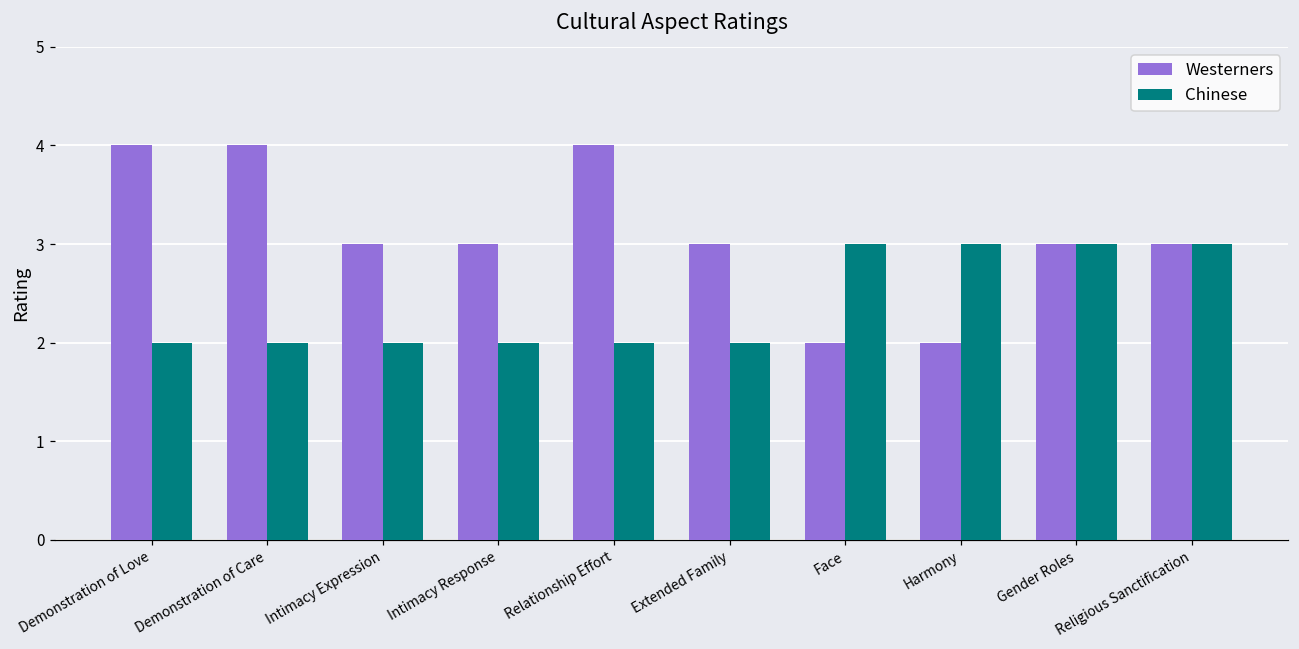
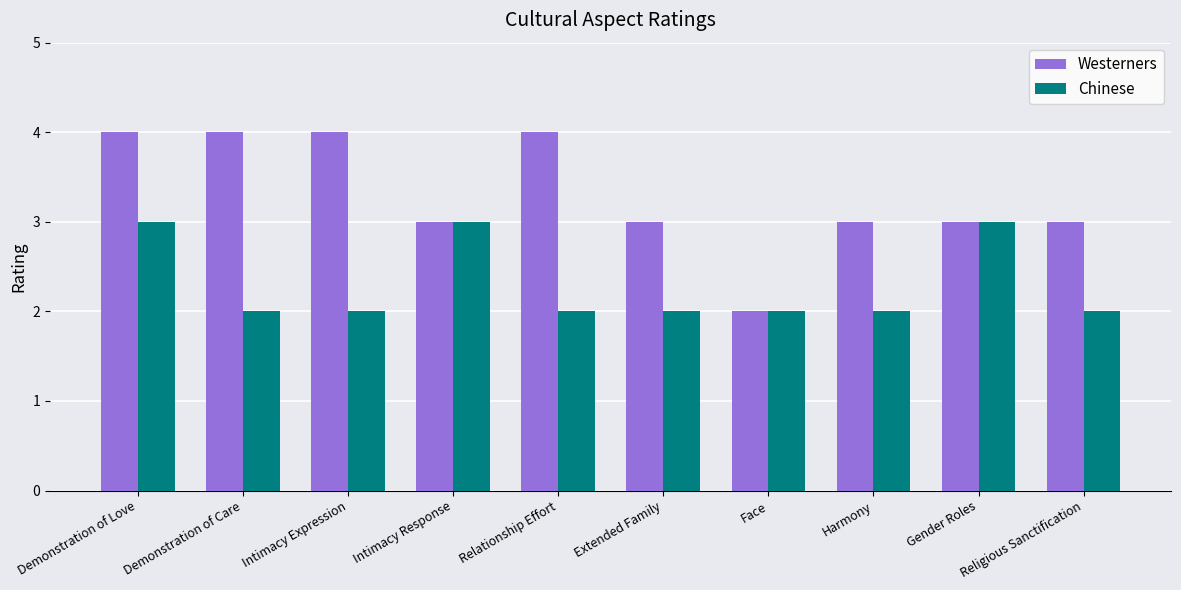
  {
    "Westerners": {
      "Demonstration of Love": 4,
      "Demonstration of Care": 4,
-     "Intimacy Expression": 3,
+     "Intimacy Expression": 4,
      "Intimacy Response": 3,
      "Relationship Effort": 4,
      "Extended Family": 3,
      "Face": 2,
-     "Harmony": 2,
+     "Harmony": 3,
      "Gender Roles": 3,
      "Religious Sanctification": 3
    },
    "Chinese": {
-     "Demonstration of Love": 2,
+     "Demonstration of Love": 3,
      "Demonstration of Care": 2,
      "Intimacy Expression": 2,
-     "Intimacy Response": 2,
+     "Intimacy Response": 3,
      "Relationship Effort": 2,
      "Extended Family": 2,
-     "Face": 3,
-     "Harmony": 3,
+     "Face": 2,
+     "Harmony": 2,
      "Gender Roles": 3,
-     "Religious Sanctification": 3
+     "Religious Sanctification": 2
    }
  }
